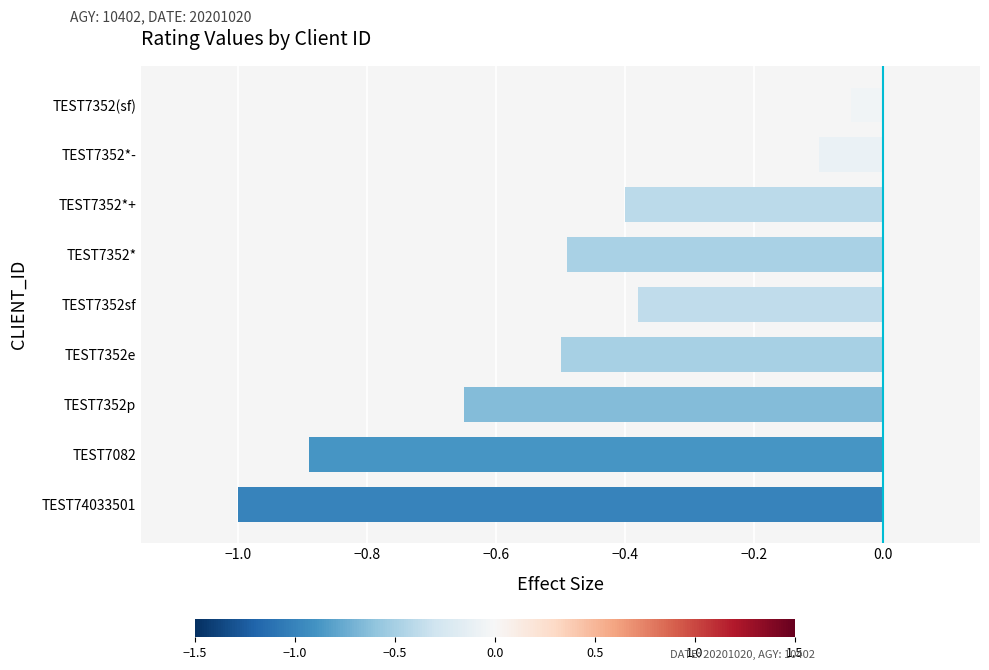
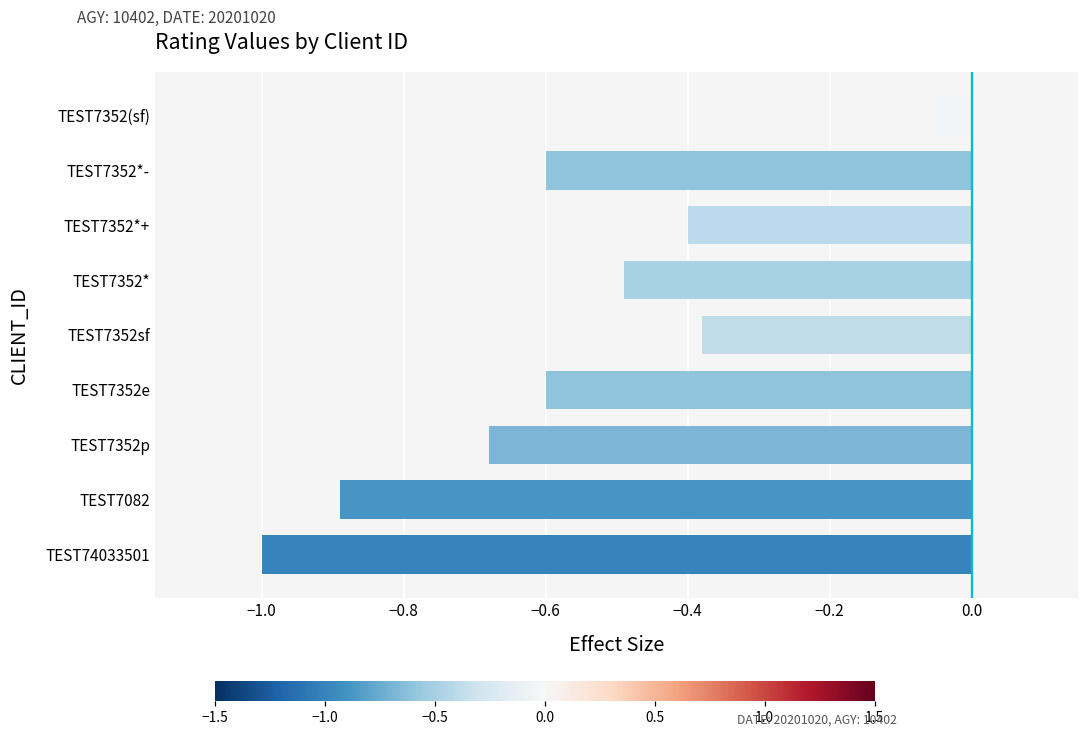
  {
    "TEST7352(sf)": -0.05,
-   "TEST7352*-": -0.1,
+   "TEST7352*-": -0.6,
    "TEST7352*+": -0.40,
    "TEST7352*": -0.49,
    "TEST7352sf": -0.38,
-   "TEST7352e": -0.5,
-   "TEST7352p": -0.65,
+   "TEST7352e": -0.6,
+   "TEST7352p": -0.68,
    "TEST7082": -0.89,
    "TEST74033501": -1.00
  }
